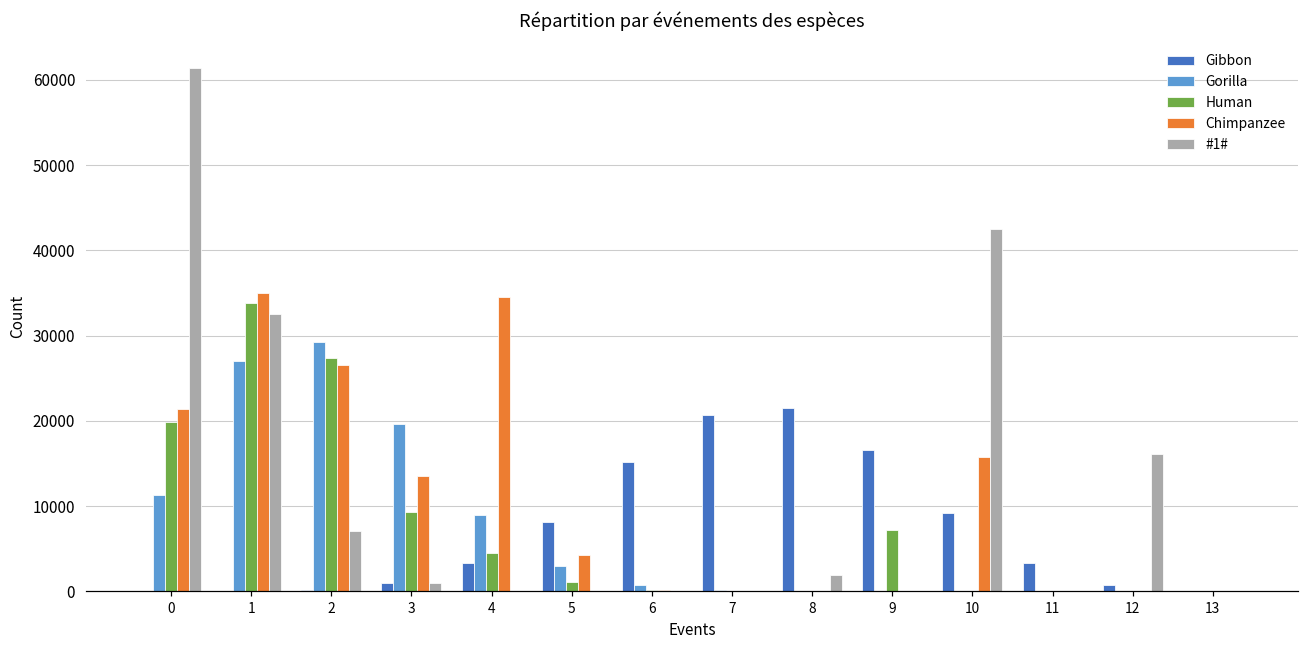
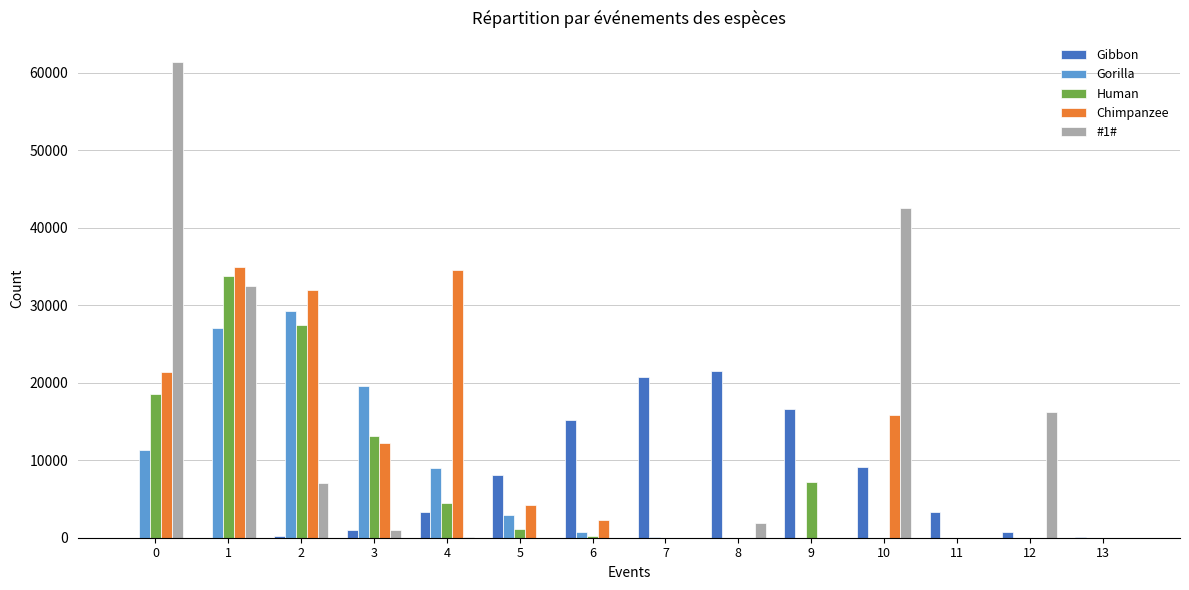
  {
    "Human": {
-     "0": 20000,
+     "0": 19000,
      "1": 34000,
      "2": 27000,
-     "3": 9000,
+     "3": 13000,
      "4": 5000,
      "5": 1000,
      "9": 7000,
      "10": 0,
      "11": 0,
      "12": 0,
      "13": 0
    },
    "Chimpanzee": {
      "0": 21000,
      "1": 35000,
-     "2": 27000,
-     "3": 14000,
+     "2": 32000,
+     "3": 12000,
      "4": 34000,
      "5": 4000,
-     "6": 0,
+     "6": 2000,
      "9": 0,
      "10": 16000,
      "11": 0,
      "12": 0,
      "13": 0
    },
    "#1#": {
      "0": 61000,
      "1": 32000,
      "2": 7000,
      "3": 1000,
      "6": 0,
      "7": 0,
      "8": 2000,
      "9": 0,
      "10": 43000,
      "11": 0,
      "12": 16000,
      "13": 0
    }
  }
